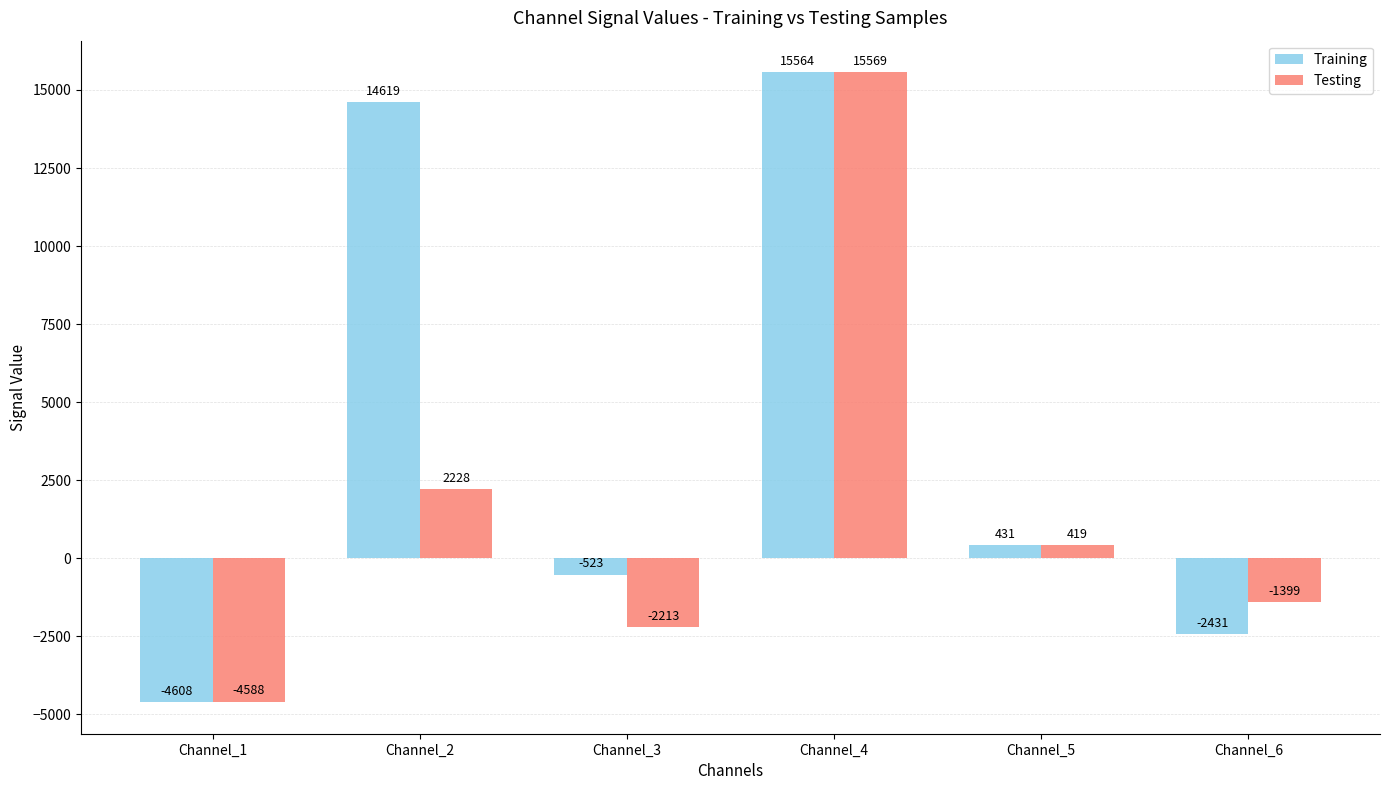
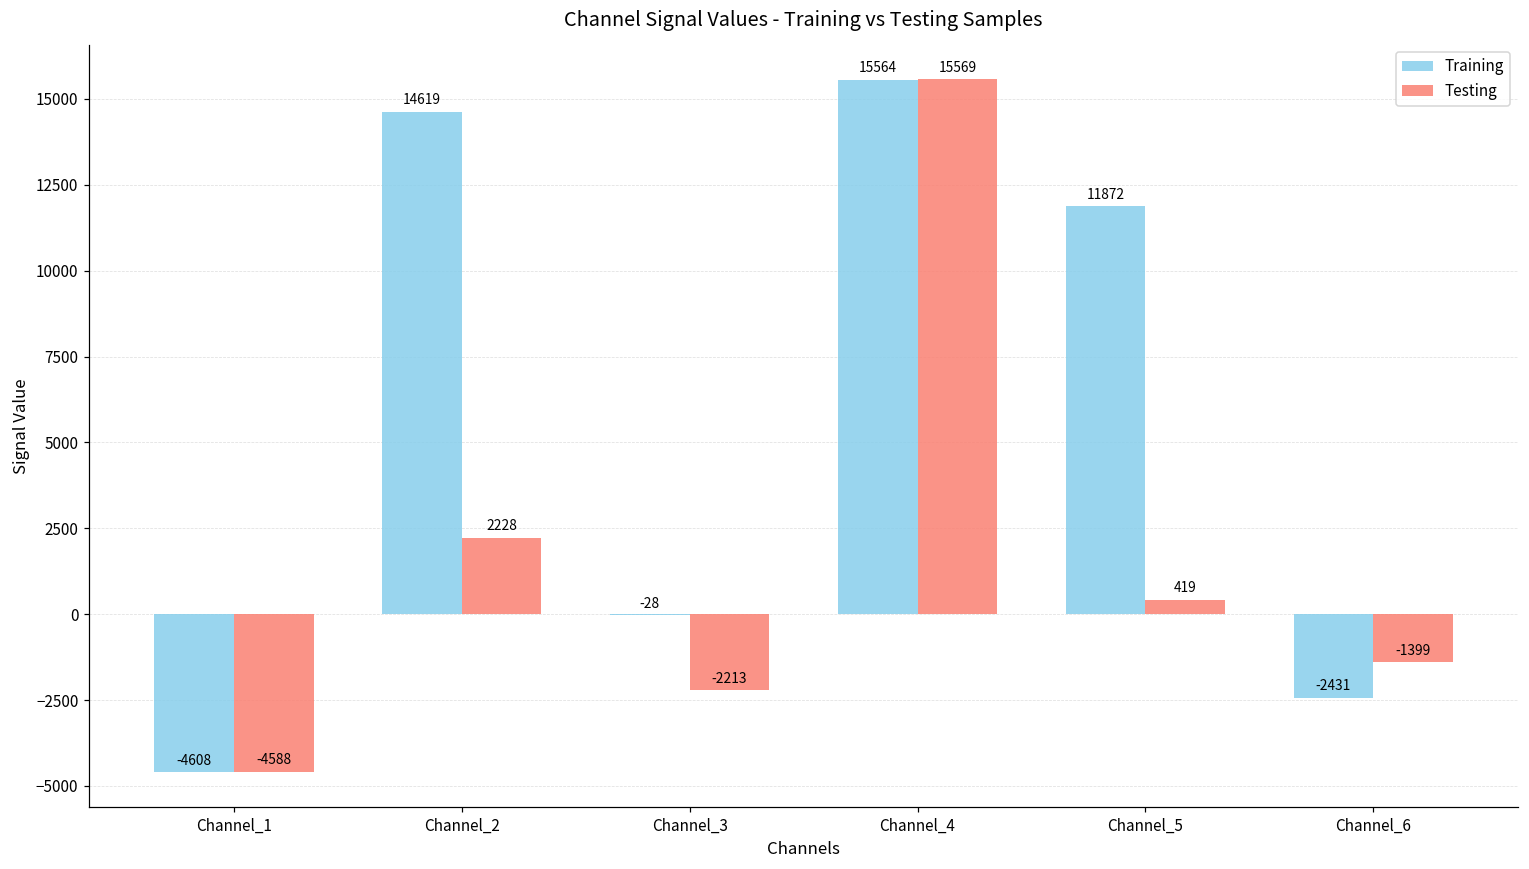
  {
    "Training": {
      "Channel_1": -4608,
      "Channel_2": 14619,
-     "Channel_3": -523,
+     "Channel_3": -28,
      "Channel_4": 15564,
-     "Channel_5": 431,
+     "Channel_5": 11872,
      "Channel_6": -2431
    },
    "Testing": {
      "Channel_1": -4588,
      "Channel_2": 2228,
      "Channel_3": -2213,
      "Channel_4": 15569,
      "Channel_5": 419,
      "Channel_6": -1399
    }
  }
